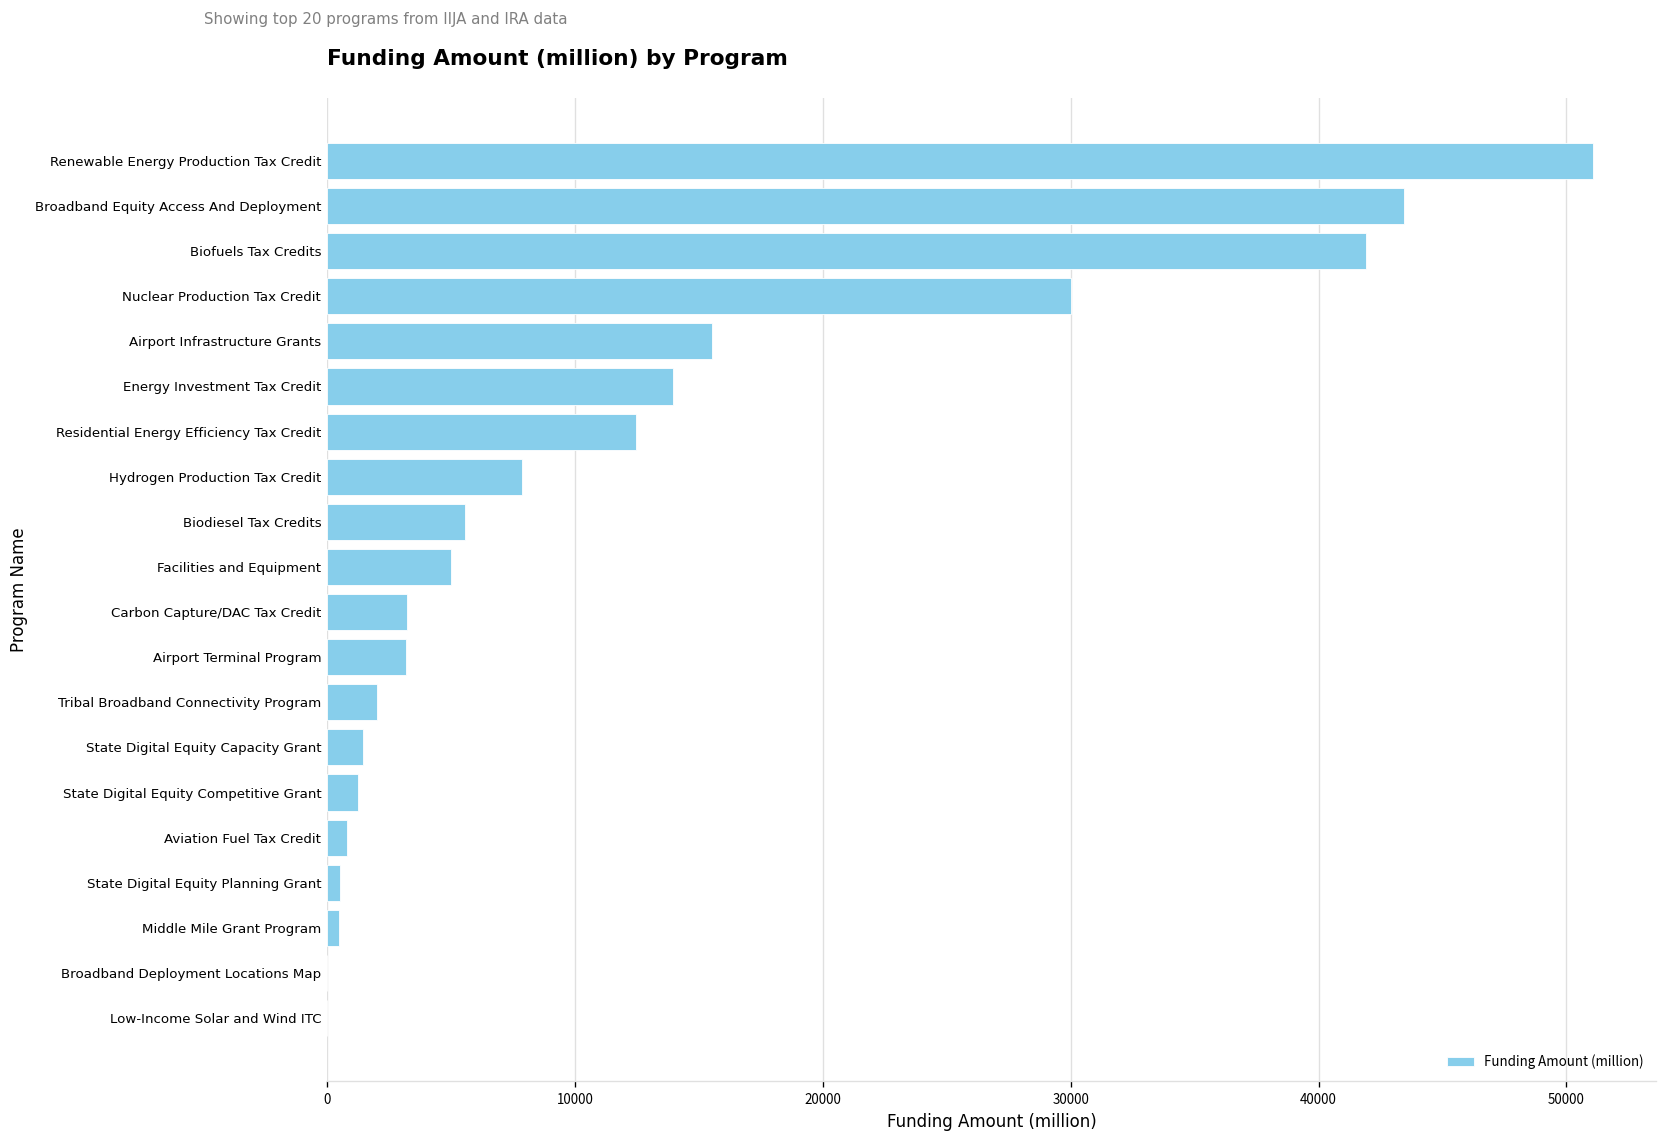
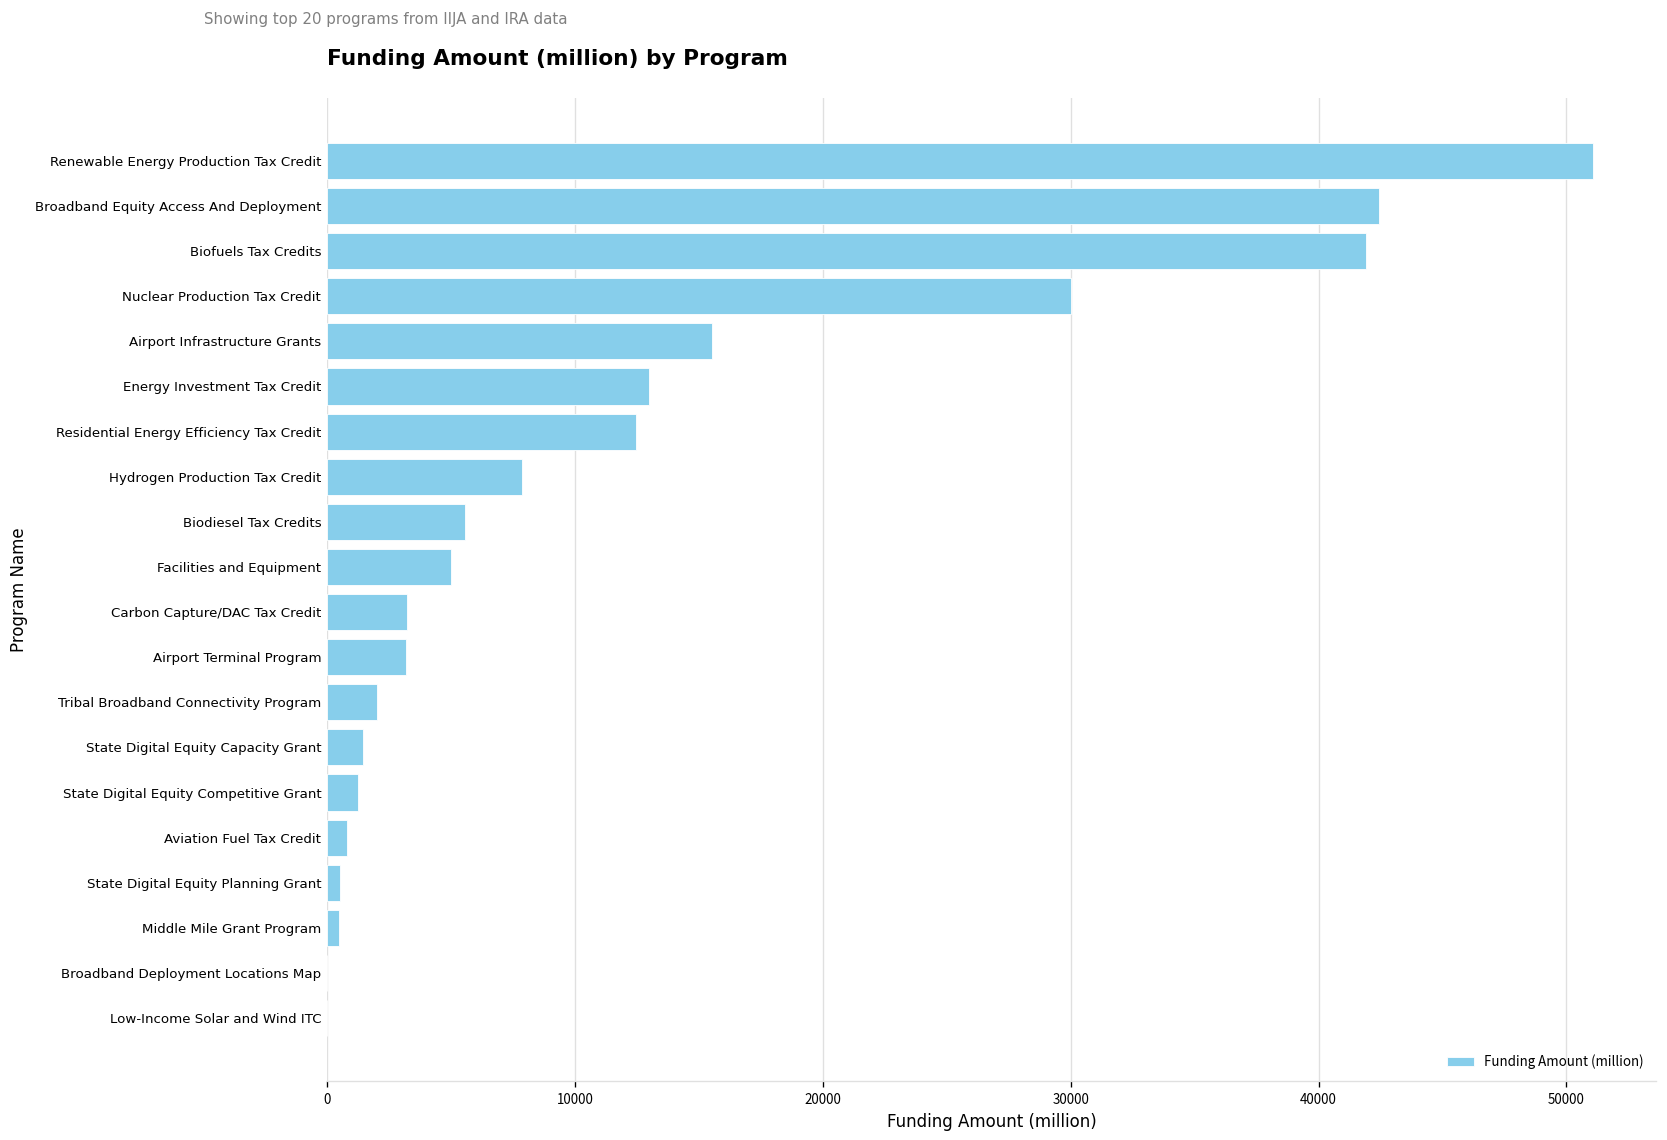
  {
    "Renewable Energy Production Tax Credit": 51100,
-   "Broadband Equity Access And Deployment": 43400,
+   "Broadband Equity Access And Deployment": 42500,
    "Biofuels Tax Credits": 41900,
    "Nuclear Production Tax Credit": 30000,
    "Airport Infrastructure Grants": 15500,
-   "Energy Investment Tax Credit": 14000,
+   "Energy Investment Tax Credit": 13000,
    "Residential Energy Efficiency Tax Credit": 12500,
    "Hydrogen Production Tax Credit": 7800,
    "Biodiesel Tax Credits": 5600,
    "Facilities and Equipment": 5000,
    "Carbon Capture/DAC Tax Credit": 3200,
    "Airport Terminal Program": 3200,
    "Tribal Broadband Connectivity Program": 2000,
    "State Digital Equity Capacity Grant": 1400,
    "State Digital Equity Competitive Grant": 1300,
    "Aviation Fuel Tax Credit": 800,
    "State Digital Equity Planning Grant": 500,
    "Middle Mile Grant Program": 500,
    "Low-Income Solar and Wind ITC": 0
  }
